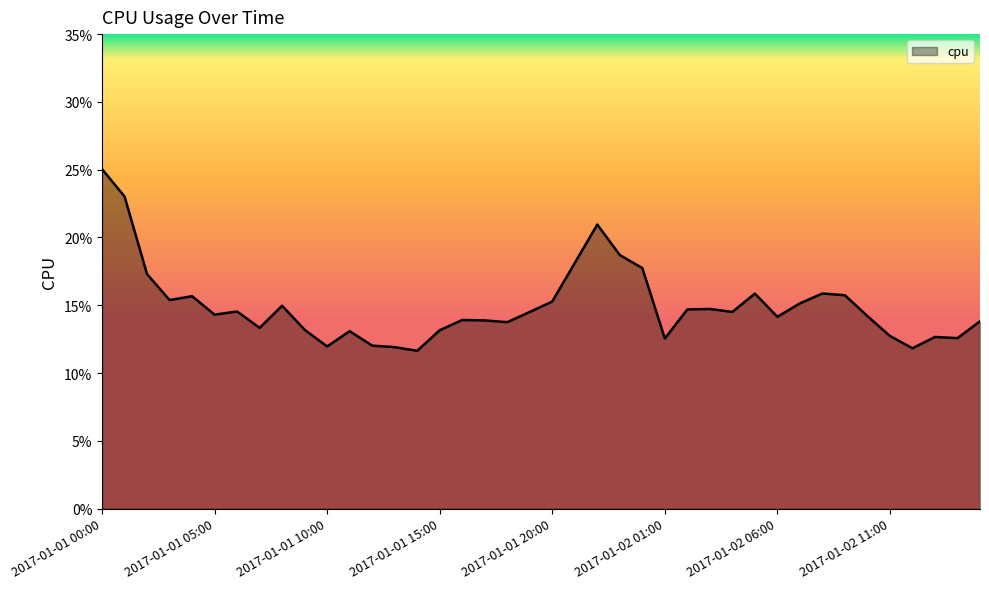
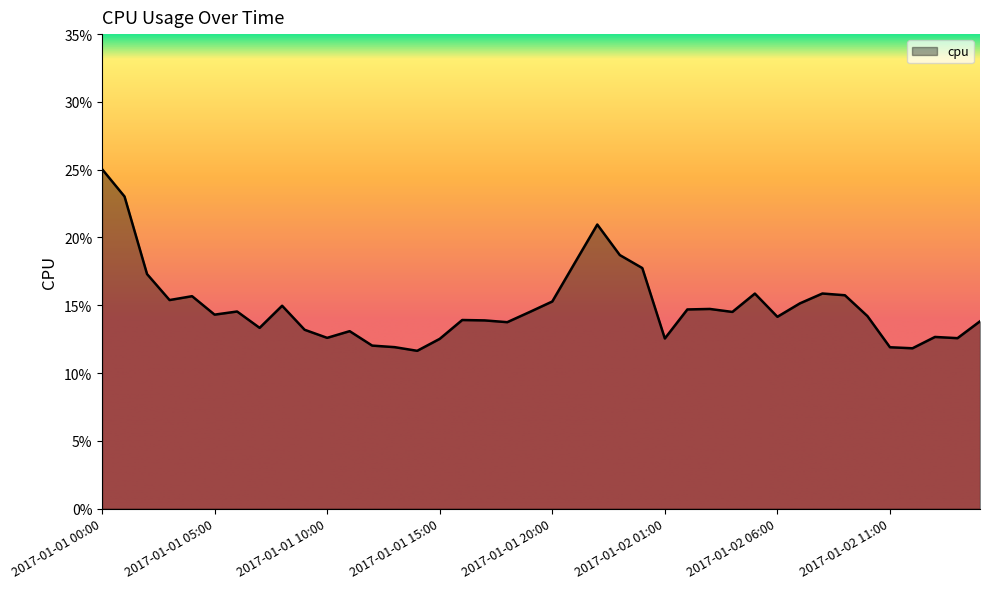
  {
    "2017-01-01 00:00": "25.0%",
    "2017-01-01 05:00": "14.3%",
-   "2017-01-01 10:00": "12.0%",
-   "2017-01-01 15:00": "13.2%",
+   "2017-01-01 10:00": "12.6%",
+   "2017-01-01 15:00": "12.5%",
    "2017-01-01 20:00": "15.3%",
    "2017-01-02 01:00": "12.6%",
    "2017-01-02 06:00": "14.2%",
-   "2017-01-02 11:00": "12.7%"
+   "2017-01-02 11:00": "11.9%"
  }
